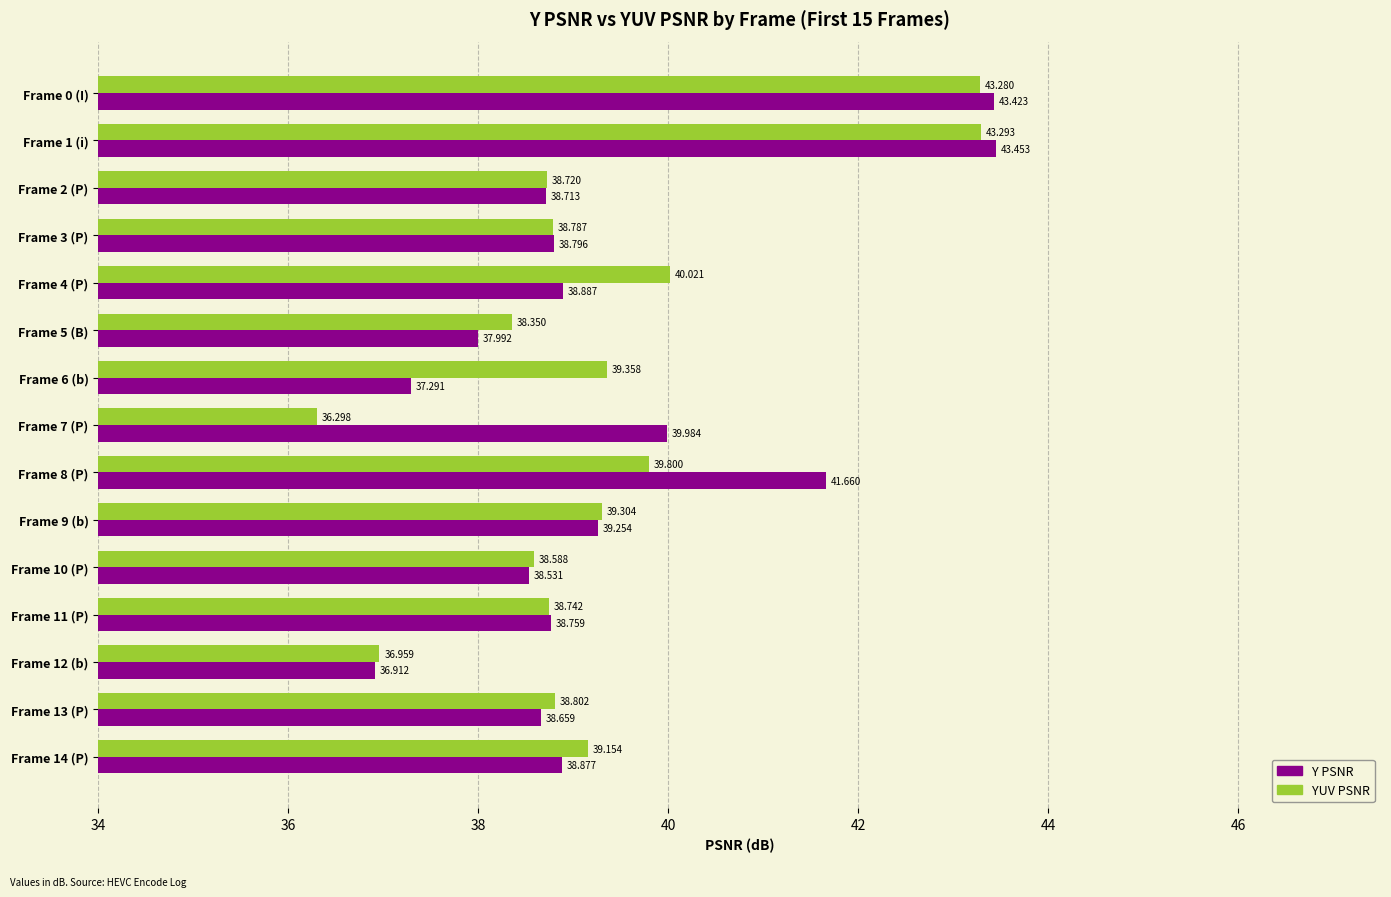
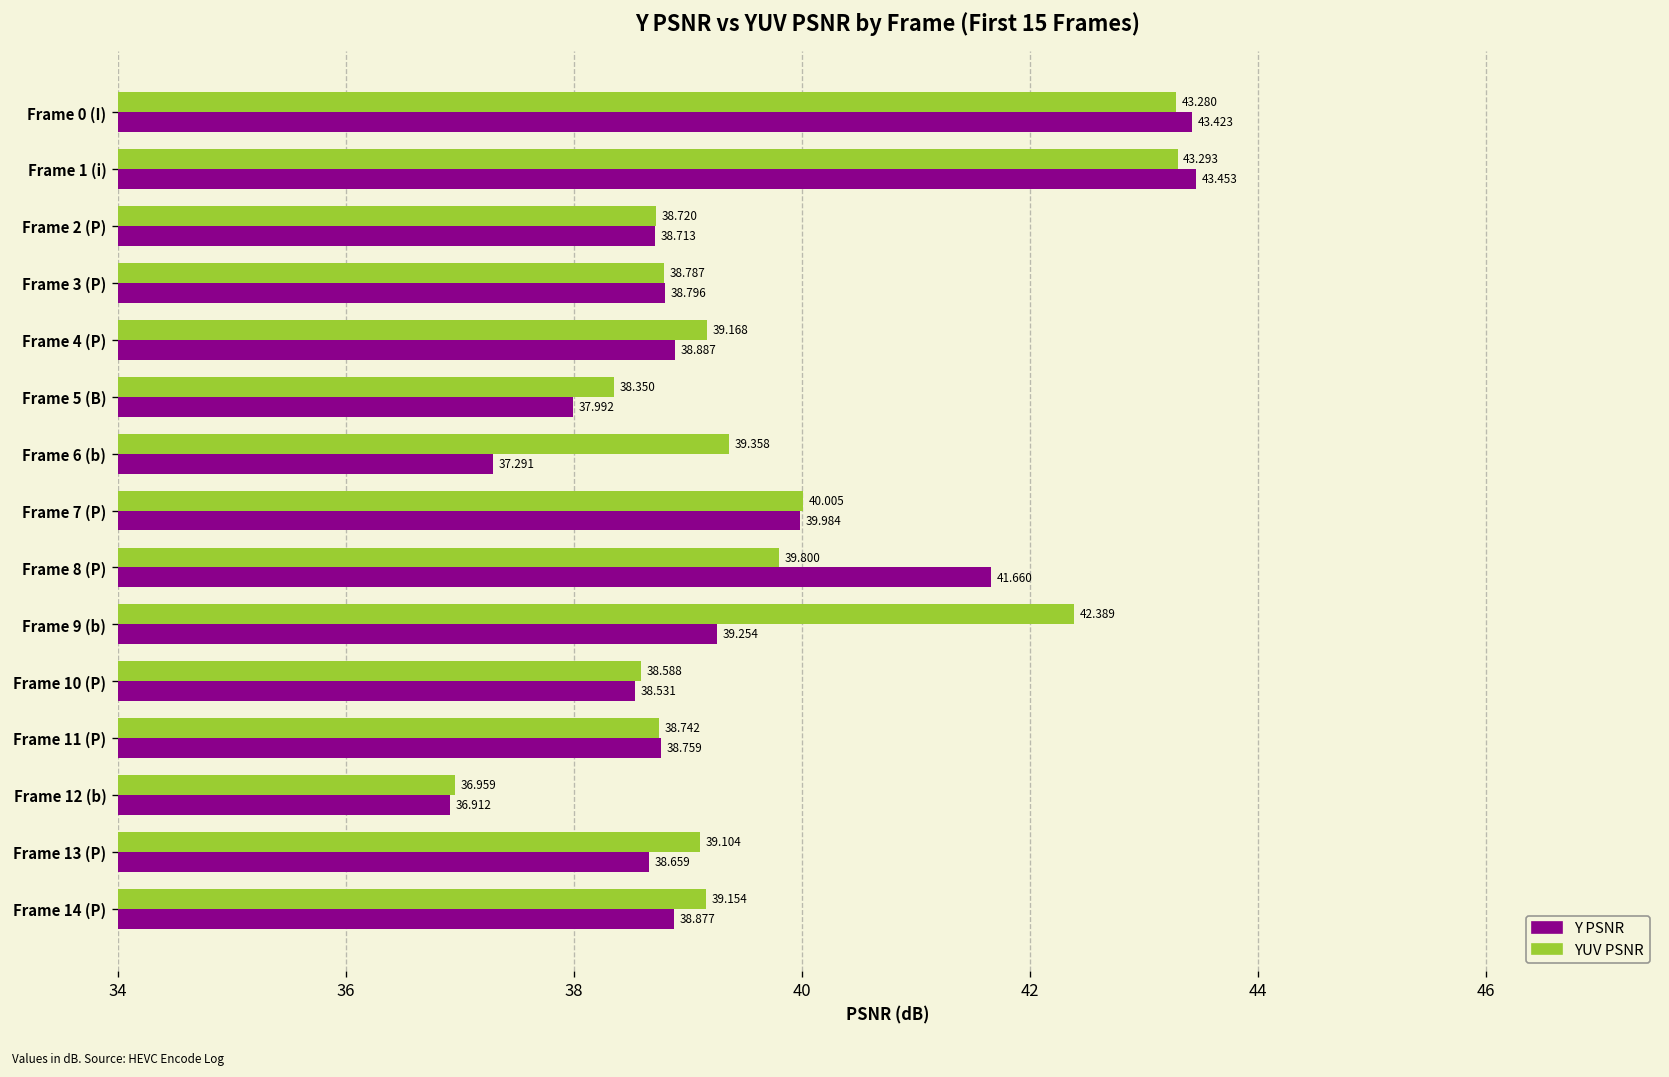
  {
    "Y PSNR": {
      "Frame 0 (I)": 43.423,
      "Frame 1 (i)": 43.453,
      "Frame 2 (P)": 38.713,
      "Frame 3 (P)": 38.796,
      "Frame 4 (P)": 38.887,
      "Frame 5 (B)": 37.992,
      "Frame 6 (b)": 37.291,
      "Frame 7 (P)": 39.984,
      "Frame 8 (P)": 41.660,
      "Frame 9 (b)": 39.254,
      "Frame 10 (P)": 38.531,
      "Frame 11 (P)": 38.759,
      "Frame 12 (b)": 36.912,
      "Frame 13 (P)": 38.659,
      "Frame 14 (P)": 38.877
    },
    "YUV PSNR": {
      "Frame 0 (I)": 43.280,
      "Frame 1 (i)": 43.293,
      "Frame 2 (P)": 38.720,
      "Frame 3 (P)": 38.787,
-     "Frame 4 (P)": 40.021,
+     "Frame 4 (P)": 39.168,
      "Frame 5 (B)": 38.350,
      "Frame 6 (b)": 39.358,
-     "Frame 7 (P)": 36.298,
+     "Frame 7 (P)": 40.005,
      "Frame 8 (P)": 39.800,
-     "Frame 9 (b)": 39.304,
+     "Frame 9 (b)": 42.389,
      "Frame 10 (P)": 38.588,
      "Frame 11 (P)": 38.742,
      "Frame 12 (b)": 36.959,
-     "Frame 13 (P)": 38.802,
+     "Frame 13 (P)": 39.104,
      "Frame 14 (P)": 39.154
    }
  }
